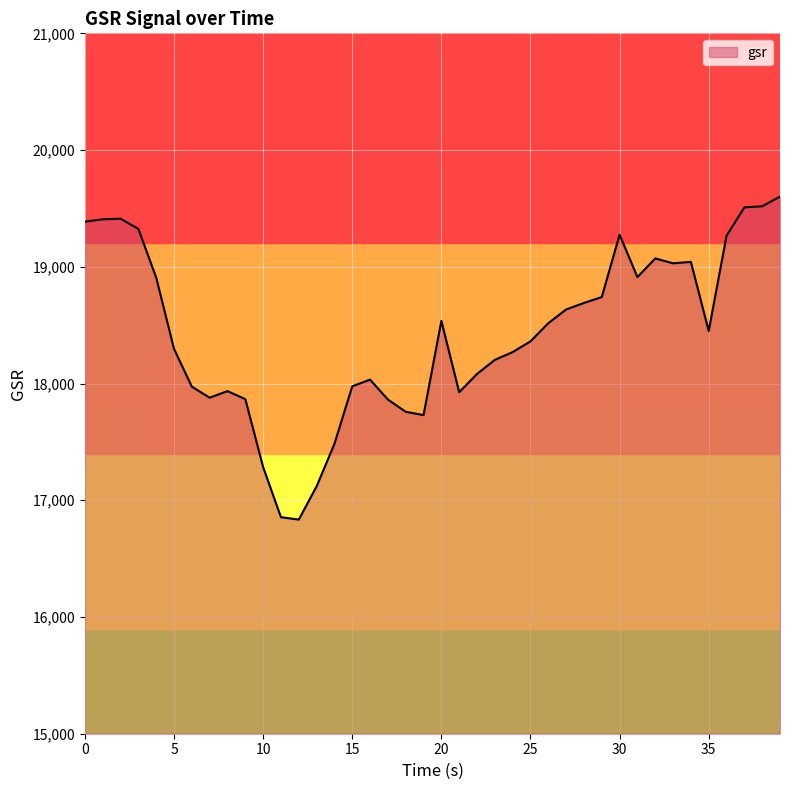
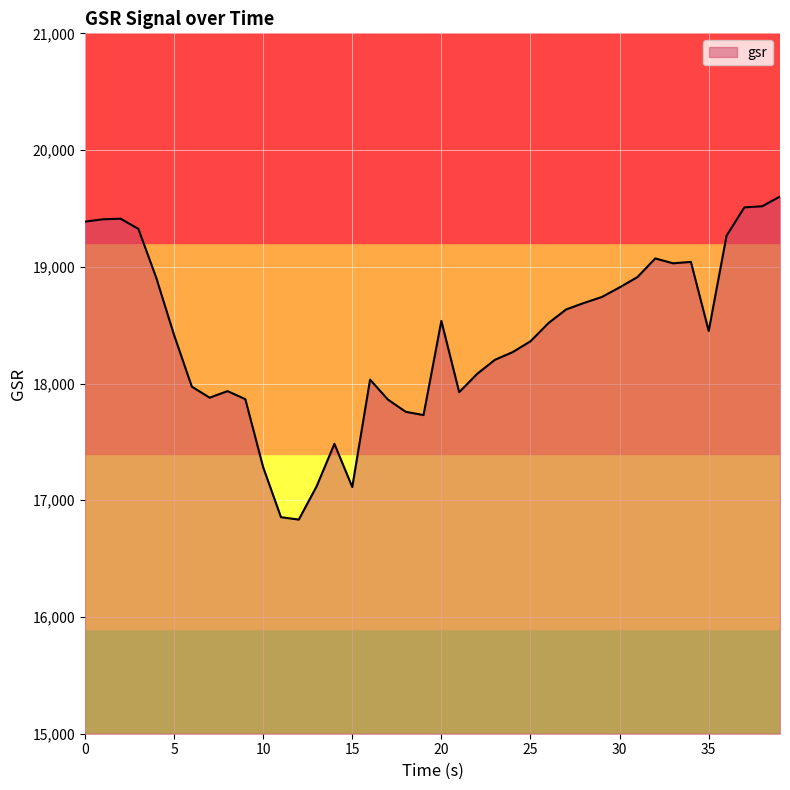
  {
    "0": "19,390",
-   "5": "18,300",
+   "5": "18,420",
    "10": "17,280",
-   "15": "17,980",
+   "15": "17,110",
    "20": "18,540",
    "25": "18,360",
-   "30": "19,280",
+   "30": "18,820",
    "35": "18,450"
  }
